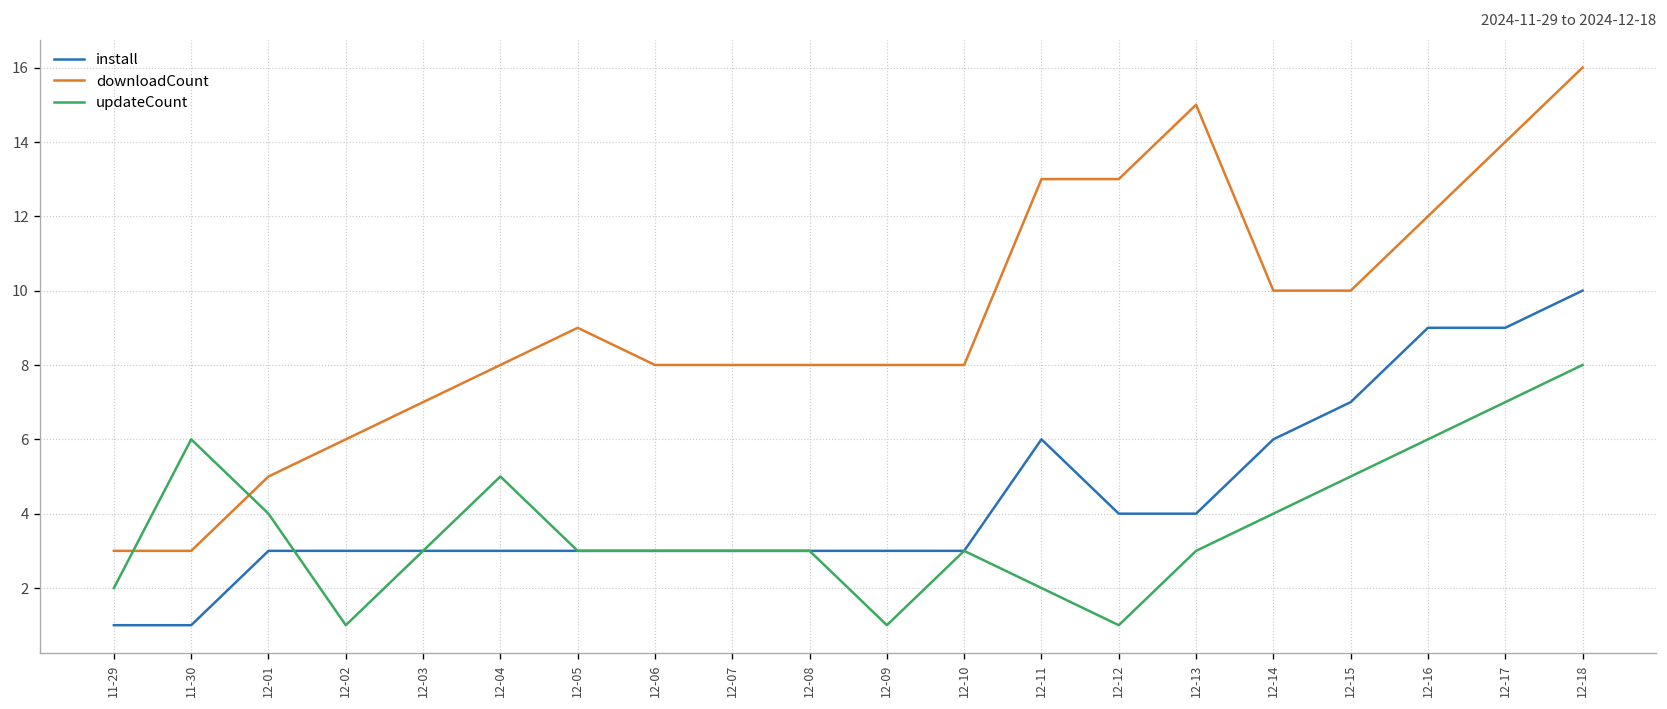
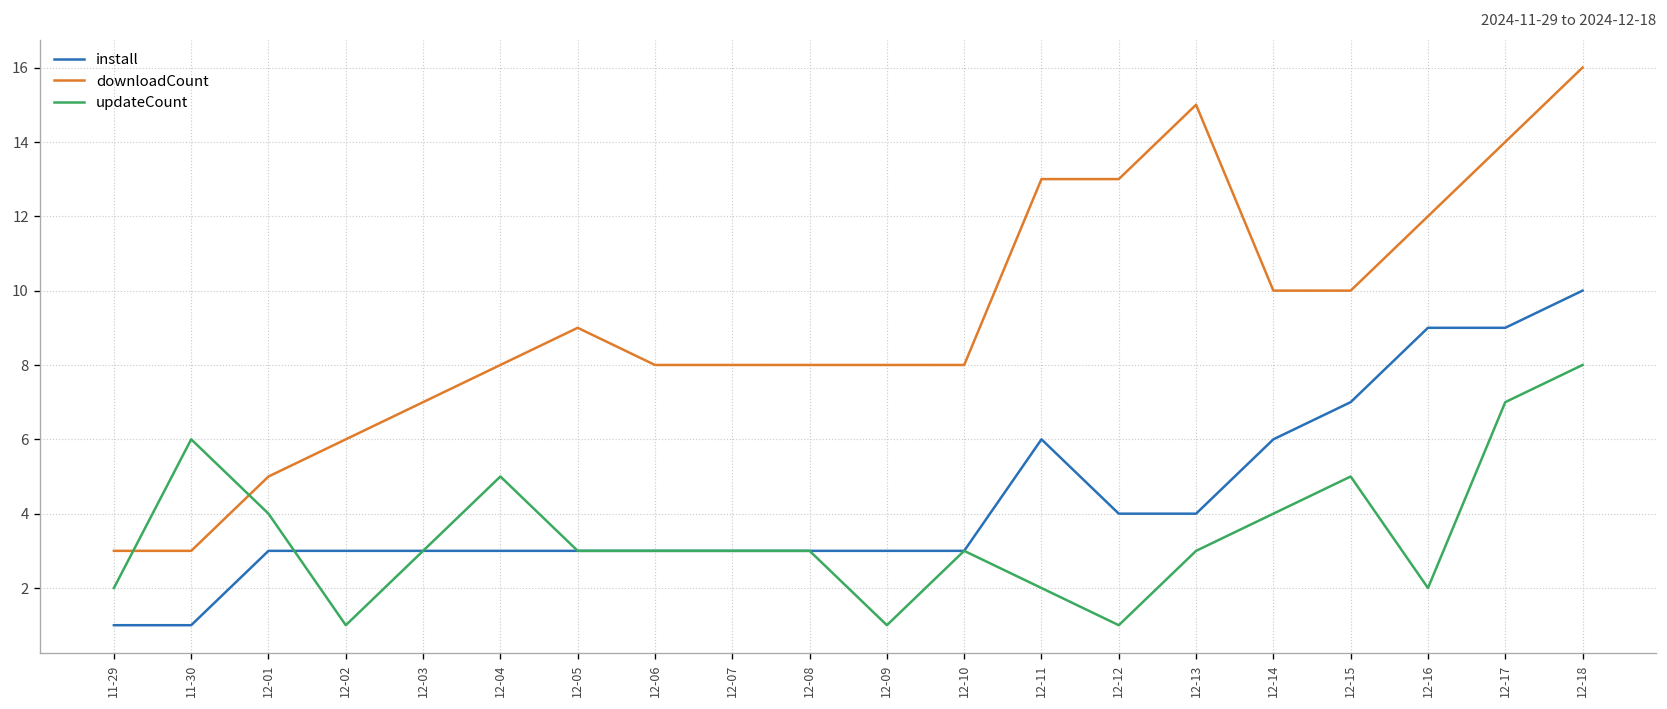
  {
    "install": {
      "11-29": 1,
      "11-30": 1,
      "12-01": 3,
      "12-02": 3,
      "12-04": 3,
      "12-09": 3,
      "12-11": 6,
      "12-12": 4,
      "12-13": 4,
      "12-14": 6,
      "12-15": 7,
      "12-16": 9,
      "12-17": 9,
      "12-18": 10
    },
    "downloadCount": {
      "11-29": 3,
      "11-30": 3,
      "12-01": 5,
      "12-02": 6,
      "12-03": 7,
      "12-04": 8,
      "12-05": 9,
      "12-06": 8,
      "12-07": 8,
      "12-08": 8,
      "12-09": 8,
      "12-10": 8,
      "12-11": 13,
      "12-12": 13,
      "12-13": 15,
      "12-14": 10,
      "12-15": 10,
      "12-16": 12,
      "12-17": 14,
      "12-18": 16
    },
    "updateCount": {
      "11-29": 2,
      "11-30": 6,
      "12-01": 4,
      "12-02": 1,
      "12-04": 5,
      "12-09": 1,
      "12-11": 2,
      "12-12": 1,
      "12-13": 3,
      "12-14": 4,
      "12-15": 5,
-     "12-16": 6,
+     "12-16": 2,
      "12-17": 7,
      "12-18": 8
    }
  }
